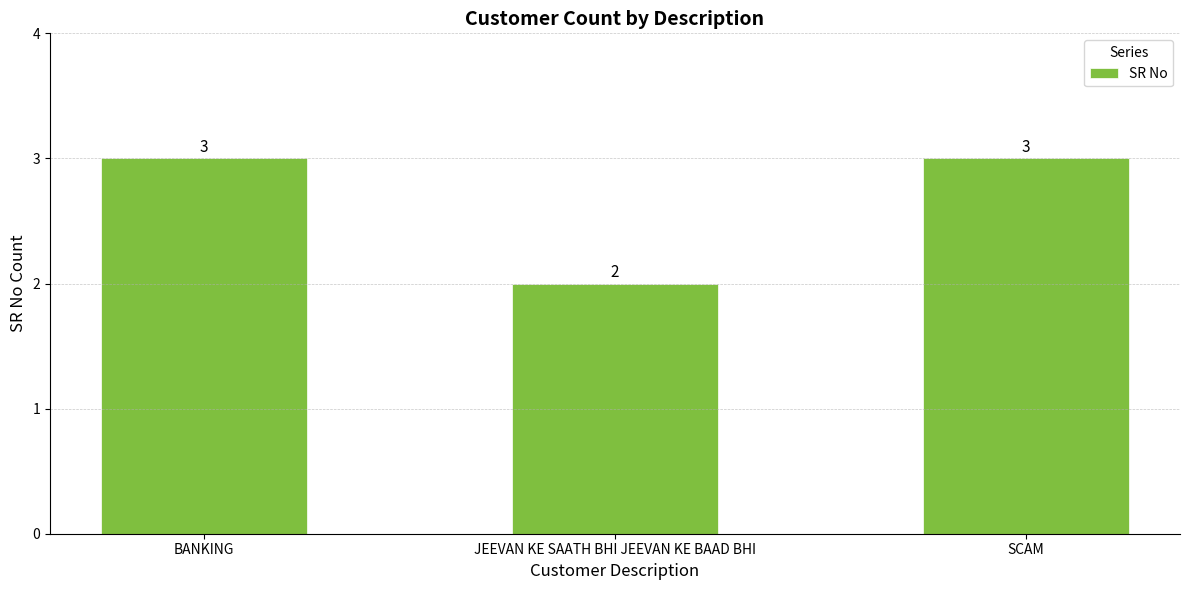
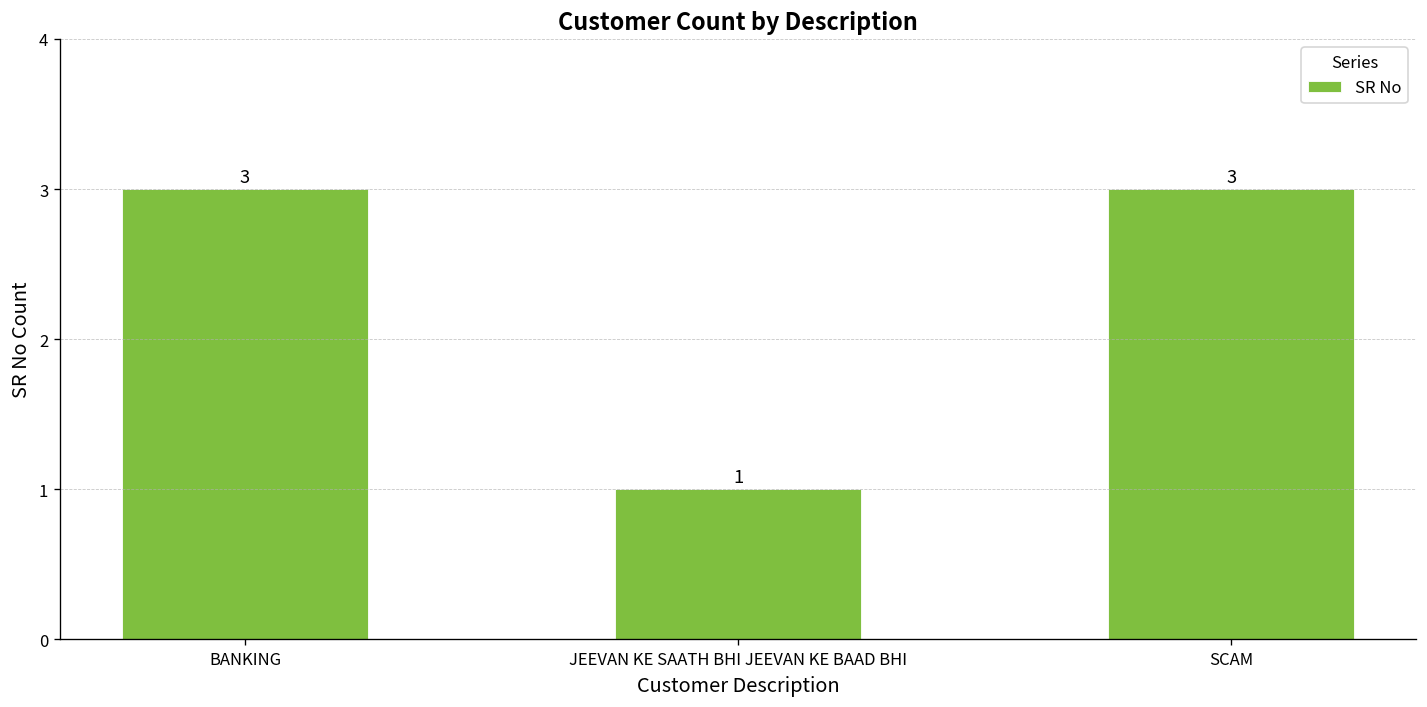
  {
    "BANKING": 3,
-   "JEEVAN KE SAATH BHI JEEVAN KE BAAD BHI": 2,
+   "JEEVAN KE SAATH BHI JEEVAN KE BAAD BHI": 1,
    "SCAM": 3
  }
